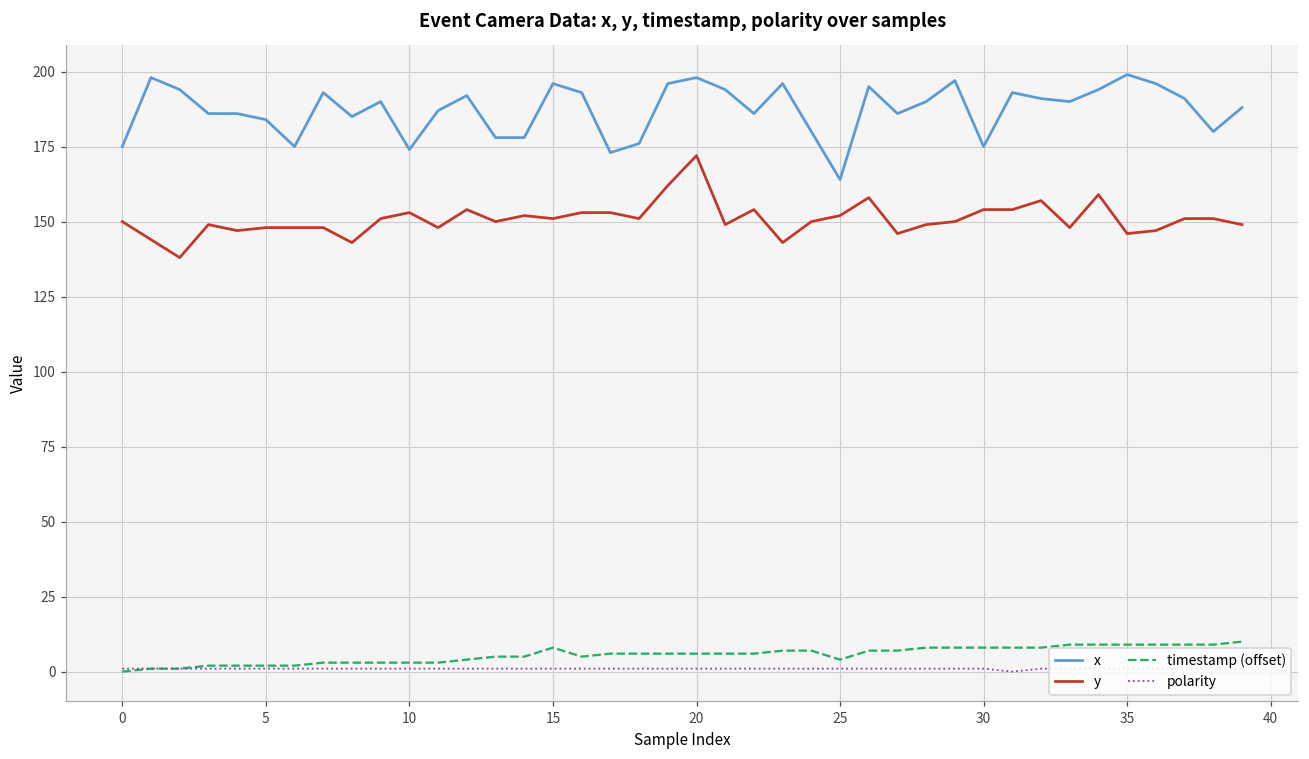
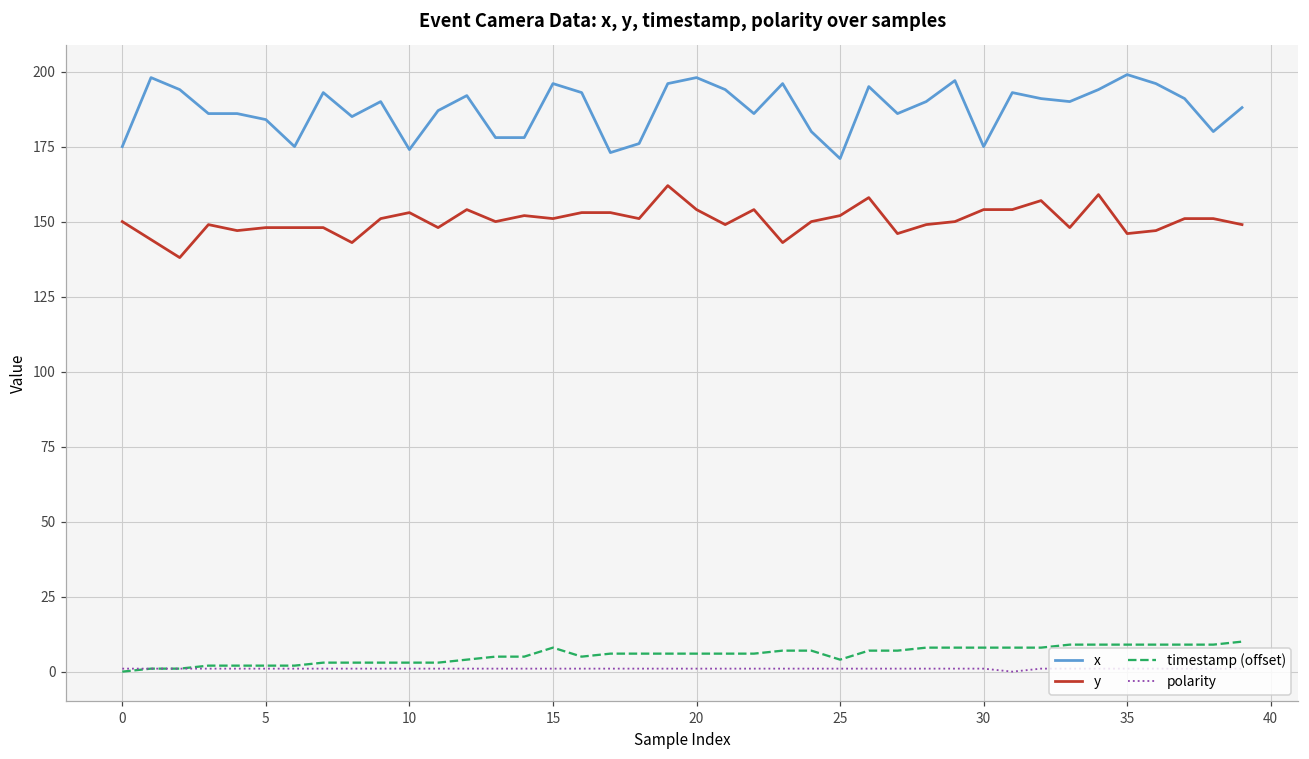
  {
    "x": {
      "0": 175,
      "5": 184,
      "10": 174,
      "15": 196,
      "20": 198,
-     "25": 164,
+     "25": 171,
      "30": 175,
      "35": 199
    },
    "y": {
      "0": 150,
      "5": 148,
      "10": 153,
      "15": 151,
-     "20": 172,
+     "20": 154,
      "25": 152,
      "30": 154,
      "35": 146
    },
    "timestamp (offset)": {
      "0": 0,
      "5": 2,
      "10": 3,
      "15": 8,
      "20": 6,
      "25": 4,
      "30": 8,
      "35": 9
    },
    "polarity": {
      "0": 1,
      "5": 1,
      "10": 1,
      "15": 1,
      "20": 1,
      "25": 1,
      "30": 1
    }
  }
